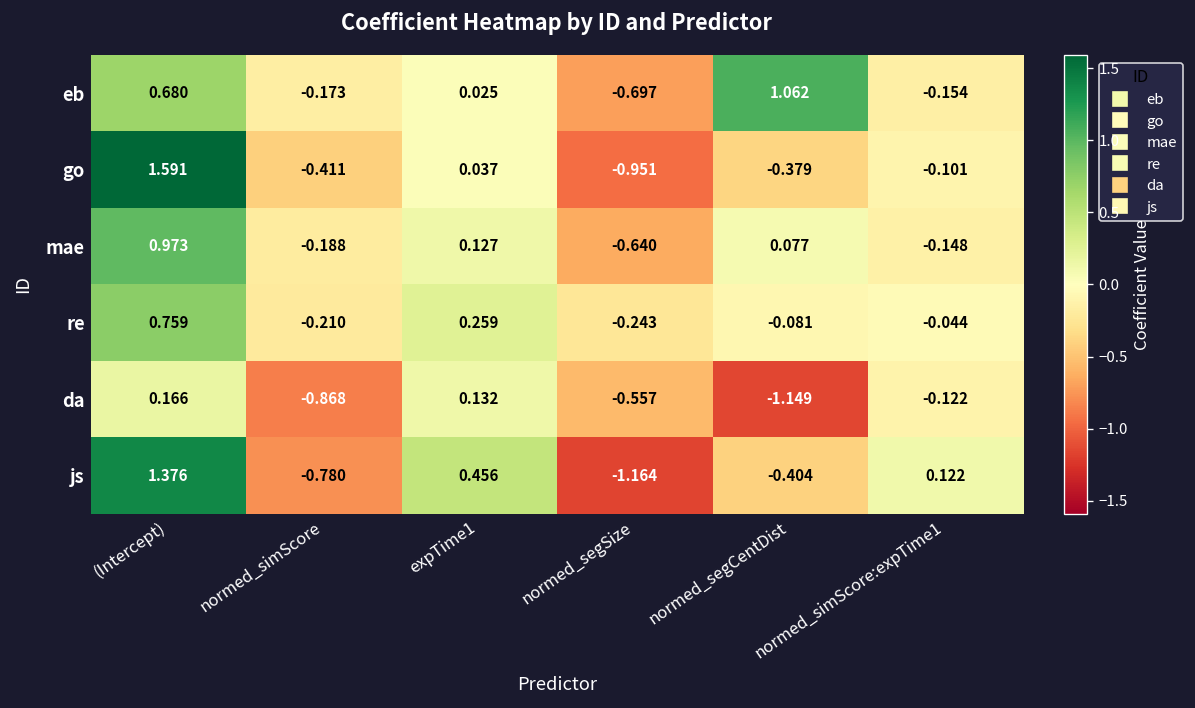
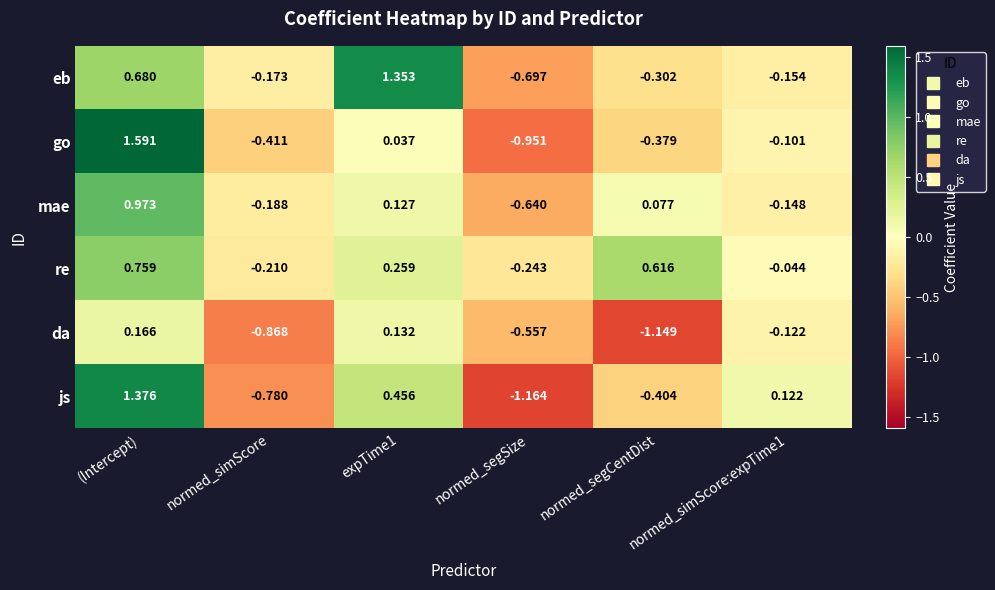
  {
    "eb": {
      "(Intercept)": 0.680,
      "normed_simScore": -0.173,
-     "expTime1": 0.025,
+     "expTime1": 1.353,
      "normed_segSize": -0.697,
-     "normed_segCentDist": 1.062,
+     "normed_segCentDist": -0.302,
      "normed_simScore:expTime1": -0.154
    },
    "go": {
      "(Intercept)": 1.591,
      "normed_simScore": -0.411,
      "expTime1": 0.037,
      "normed_segSize": -0.951,
      "normed_segCentDist": -0.379,
      "normed_simScore:expTime1": -0.101
    },
    "mae": {
      "(Intercept)": 0.973,
      "normed_simScore": -0.188,
      "expTime1": 0.127,
      "normed_segSize": -0.640,
      "normed_segCentDist": 0.077,
      "normed_simScore:expTime1": -0.148
    },
    "re": {
      "(Intercept)": 0.759,
      "normed_simScore": -0.210,
      "expTime1": 0.259,
      "normed_segSize": -0.243,
-     "normed_segCentDist": -0.081,
+     "normed_segCentDist": 0.616,
      "normed_simScore:expTime1": -0.044
    },
    "da": {
      "(Intercept)": 0.166,
      "normed_simScore": -0.868,
      "expTime1": 0.132,
      "normed_segSize": -0.557,
      "normed_segCentDist": -1.149,
      "normed_simScore:expTime1": -0.122
    },
    "js": {
      "(Intercept)": 1.376,
      "normed_simScore": -0.780,
      "expTime1": 0.456,
      "normed_segSize": -1.164,
      "normed_segCentDist": -0.404,
      "normed_simScore:expTime1": 0.122
    }
  }
